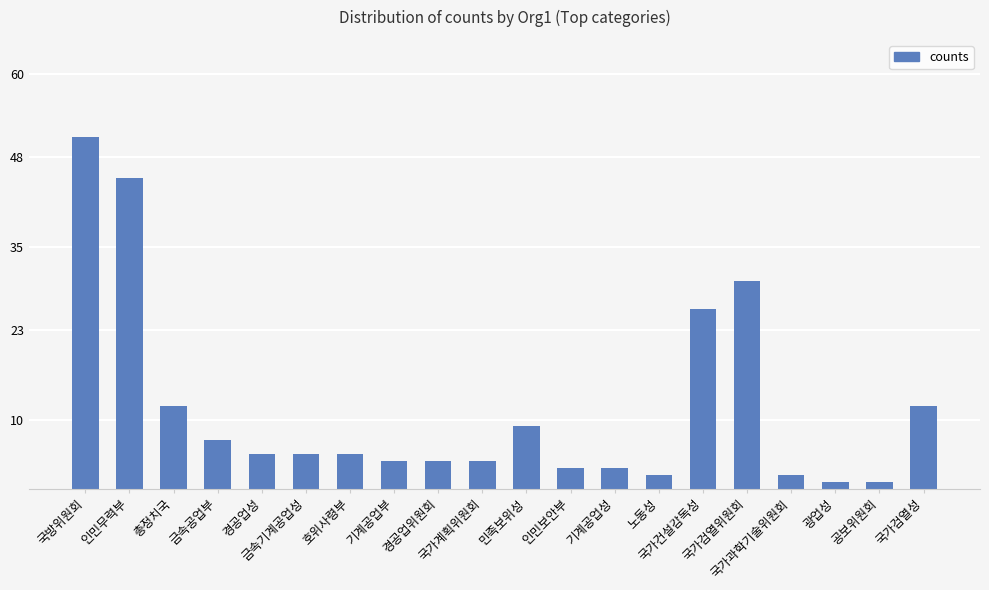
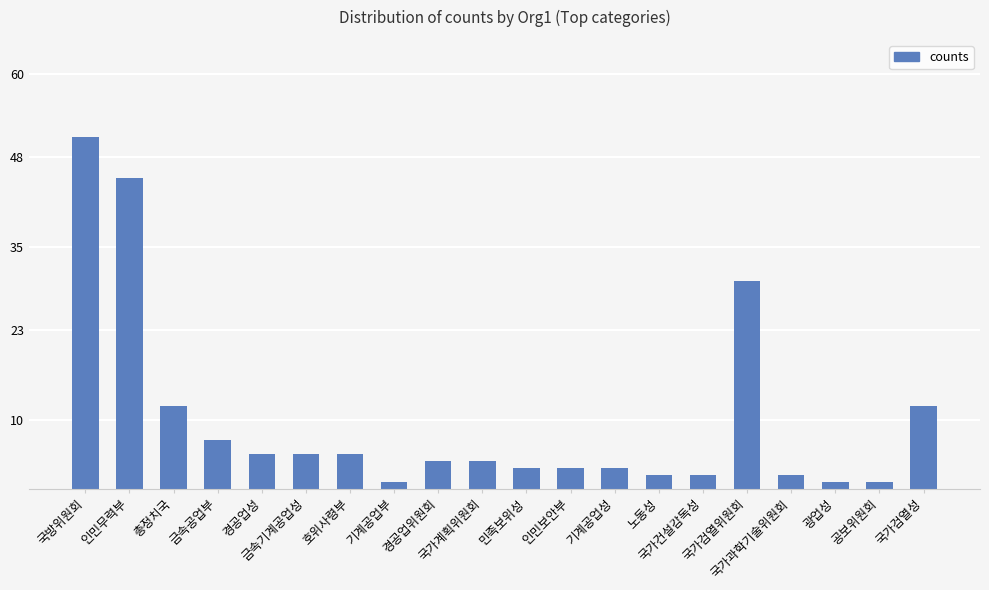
  {
    "국방위원회": 51,
    "인민무력부": 45,
    "총정치국": 12,
    "금속공업부": 7,
    "경공업성": 5,
    "금속기계공업성": 5,
    "호위사령부": 5,
-   "기계공업부": 4,
+   "기계공업부": 1,
    "경공업위원회": 4,
    "국가계획위원회": 4,
-   "민족보위성": 9,
+   "민족보위성": 3,
    "인민보안부": 3,
    "기계공업성": 3,
    "노동성": 2,
-   "국가건설감독성": 26,
+   "국가건설감독성": 2,
    "국가검열위원회": 30,
    "국가과학기술위원회": 2,
    "광업성": 1,
    "공보위원회": 1,
    "국가검열성": 12
  }
